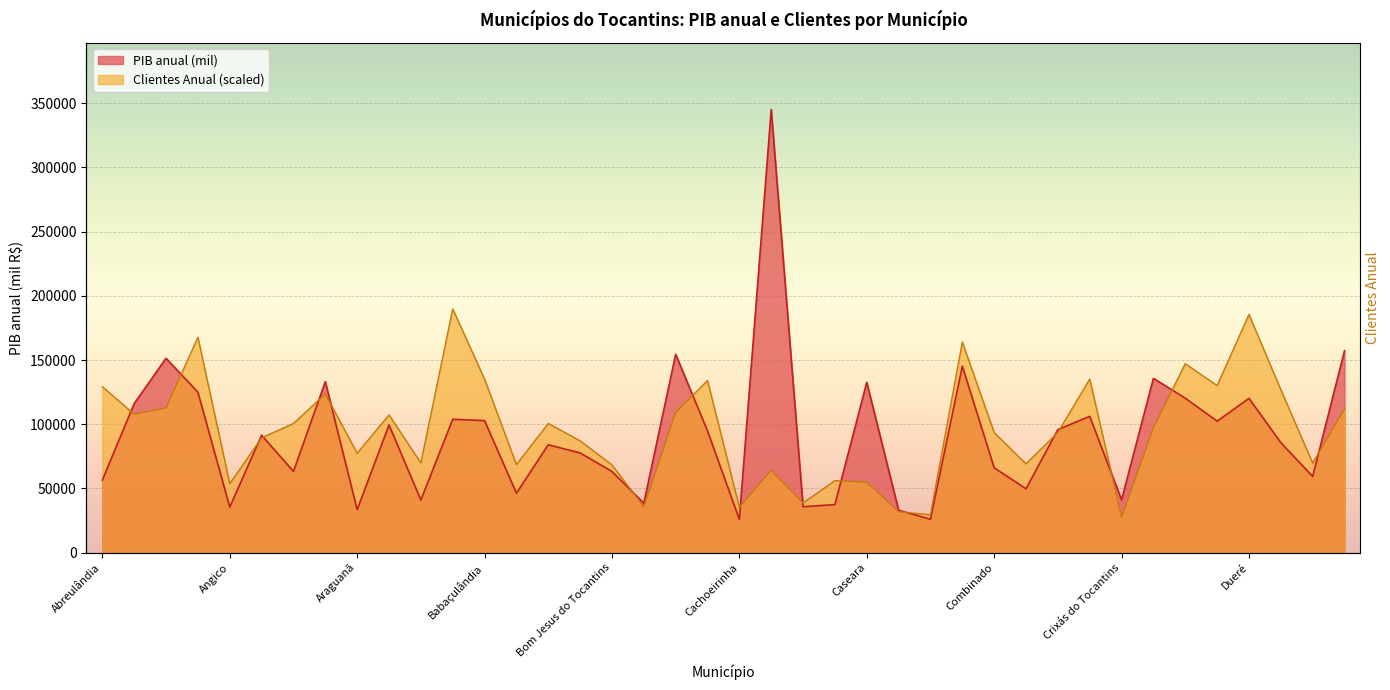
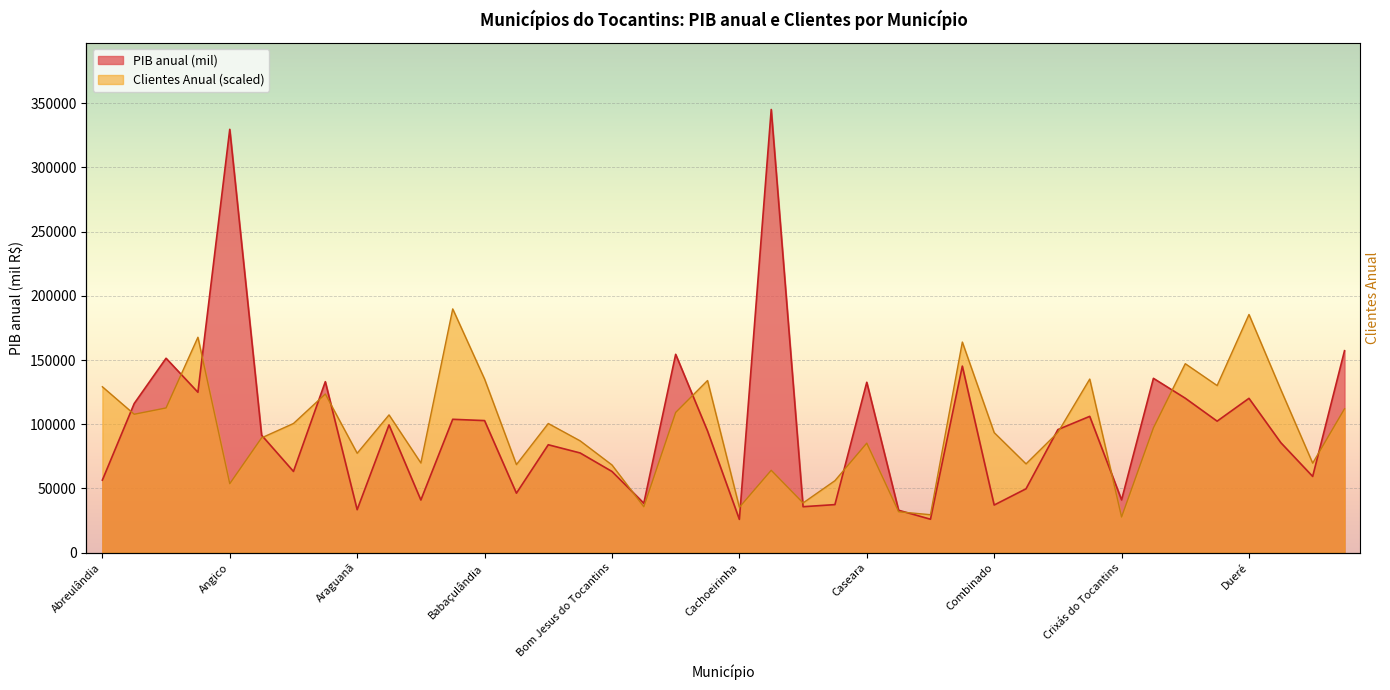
  {
    "PIB anual (mil)": {
      "Abreulândia": 56000,
-     "Angico": 35000,
+     "Angico": 330000,
      "Araguanã": 33000,
      "Babaçulândia": 103000,
      "Bom Jesus do Tocantins": 63000,
      "Cachoeirinha": 26000,
      "Caseara": 133000,
-     "Combinado": 66000,
+     "Combinado": 37000,
      "Crixás do Tocantins": 41000,
      "Dueré": 120000
    },
    "Clientes Anual (scaled)": {
      "Abreulândia": 129000,
      "Angico": 54000,
      "Araguanã": 77000,
      "Babaçulândia": 135000,
      "Bom Jesus do Tocantins": 68000,
      "Cachoeirinha": 35000,
-     "Caseara": 55000,
+     "Caseara": 85000,
      "Combinado": 93000,
      "Crixás do Tocantins": 28000,
      "Dueré": 185000
    }
  }
